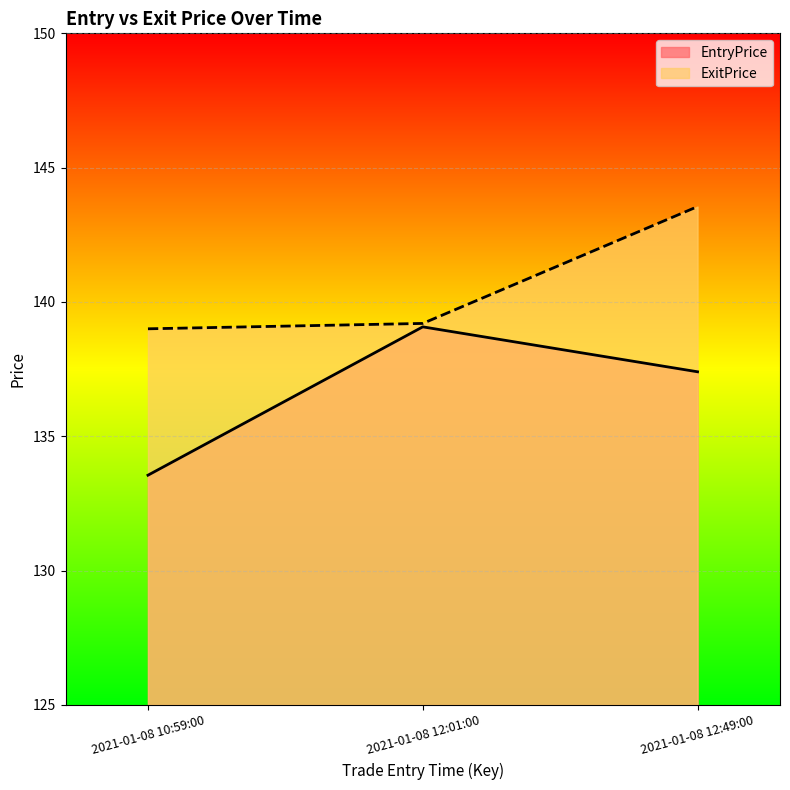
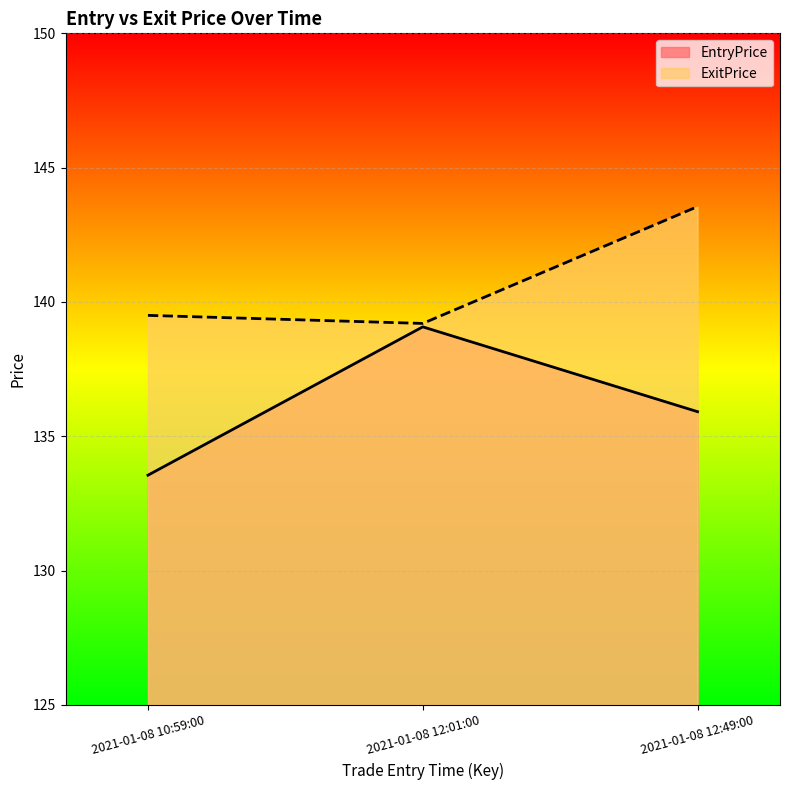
  {
    "EntryPrice": {
      "2021-01-08 10:59:00": 133.5,
      "2021-01-08 12:01:00": 139.1,
-     "2021-01-08 12:49:00": 137.4
+     "2021-01-08 12:49:00": 135.9
    },
    "ExitPrice": {
-     "2021-01-08 10:59:00": 139.0,
+     "2021-01-08 10:59:00": 139.5,
      "2021-01-08 12:01:00": 139.2,
      "2021-01-08 12:49:00": 143.6
    }
  }
